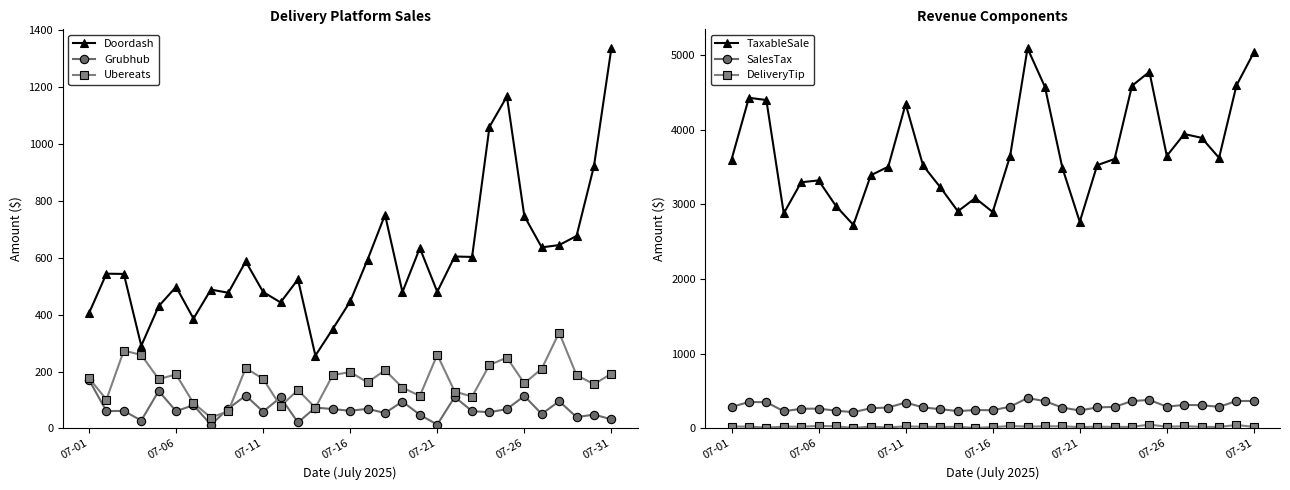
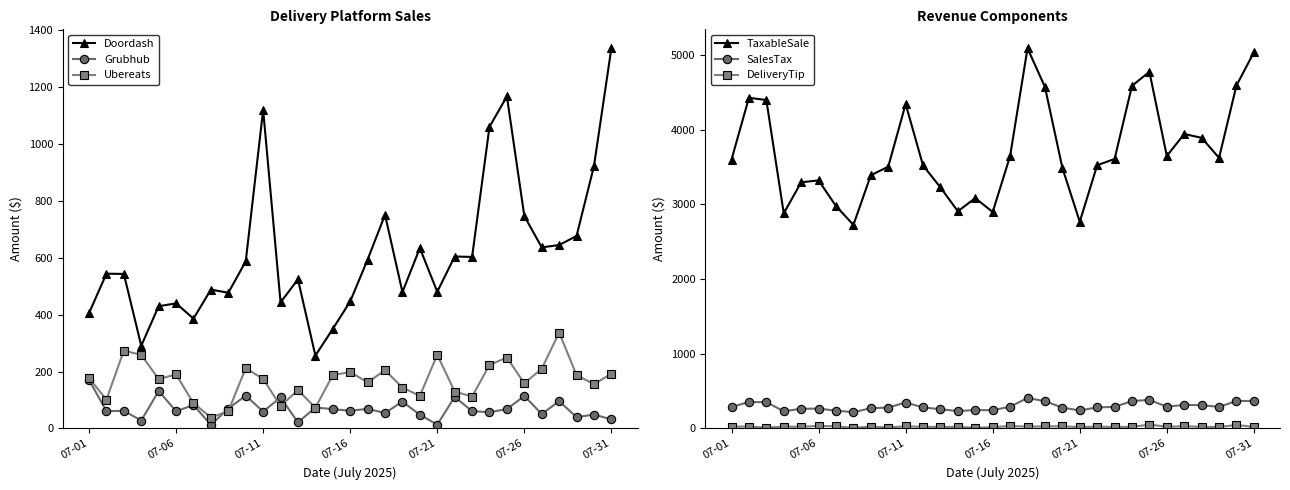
  {
    "Delivery Platform Sales": {
      "Doordash": {
        "07-01": 410,
-       "07-06": 500,
-       "07-11": 480,
+       "07-06": 440,
+       "07-11": 1120,
        "07-16": 450,
        "07-21": 480,
        "07-26": 750,
        "07-31": 1340
      }
    },
    "Revenue Components": {
      "TaxableSale": {
        "07-01": 3600,
        "07-06": 3300,
        "07-11": 4300,
        "07-16": 2900,
        "07-21": 2800,
        "07-26": 3600,
        "07-31": 5000
      }
    }
  }
